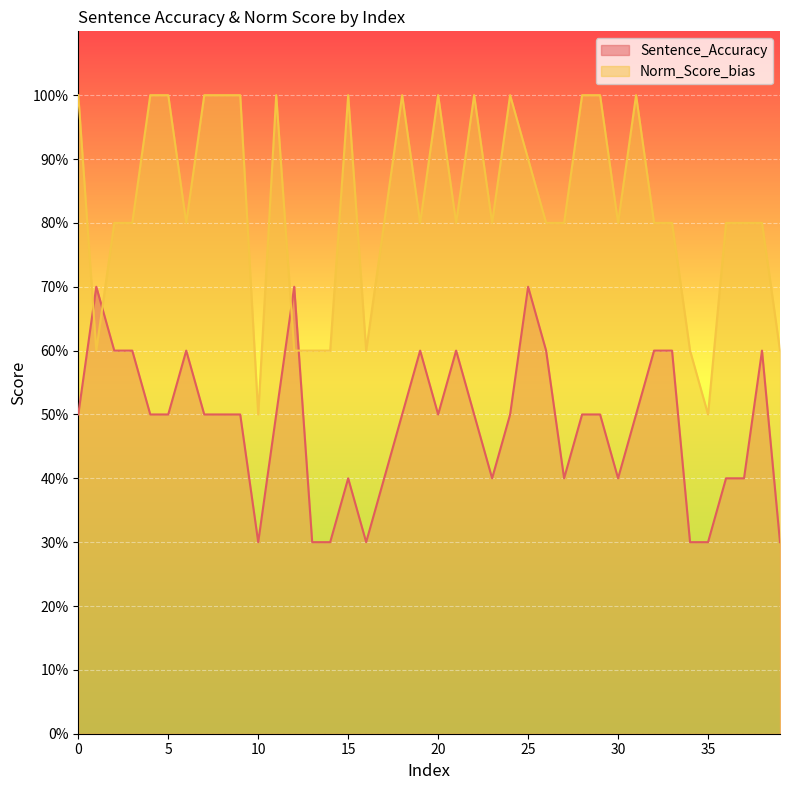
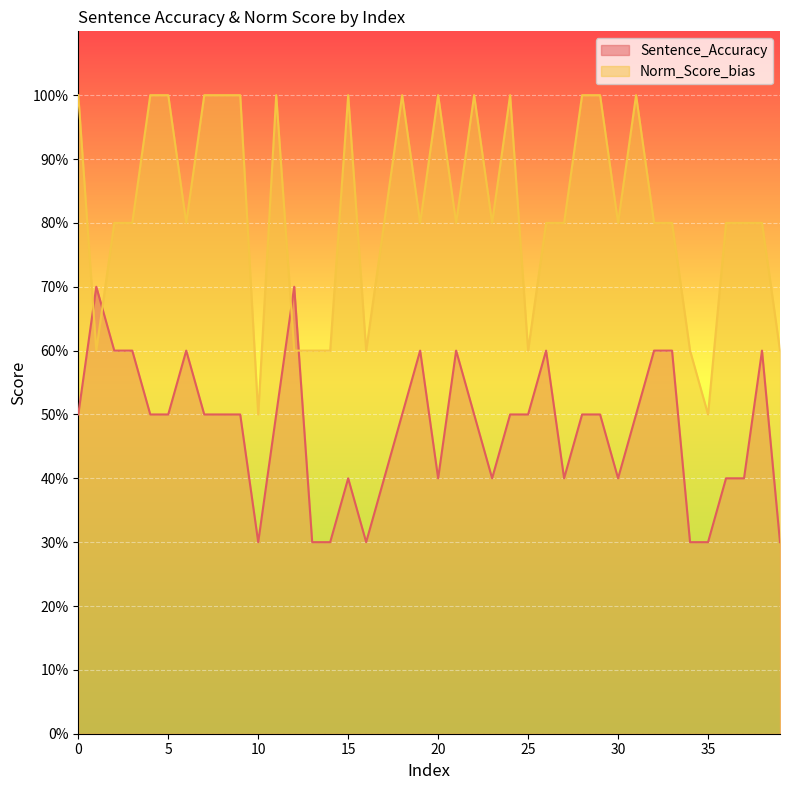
  {
    "Sentence_Accuracy": {
      "0": "50%",
      "5": "50%",
      "10": "30%",
      "15": "40%",
-     "20": "50%",
-     "25": "70%",
+     "20": "40%",
+     "25": "50%",
      "30": "40%",
      "35": "30%"
    },
    "Norm_Score_bias": {
      "0": "100%",
      "5": "100%",
      "10": "50%",
      "15": "100%",
      "20": "100%",
-     "25": "90%",
+     "25": "60%",
      "30": "80%",
      "35": "50%"
    }
  }
